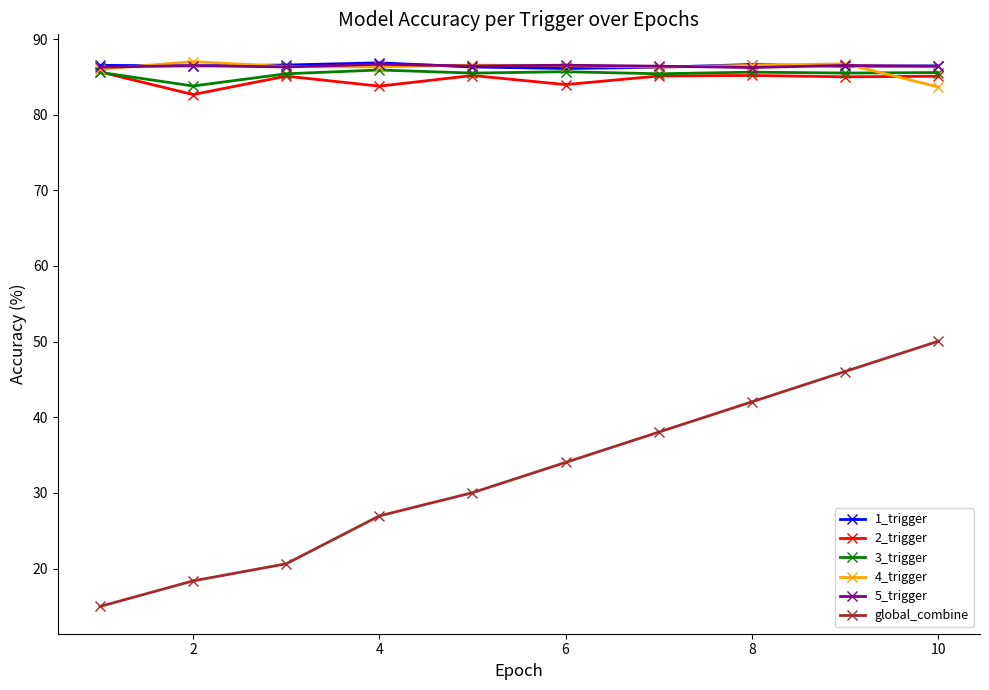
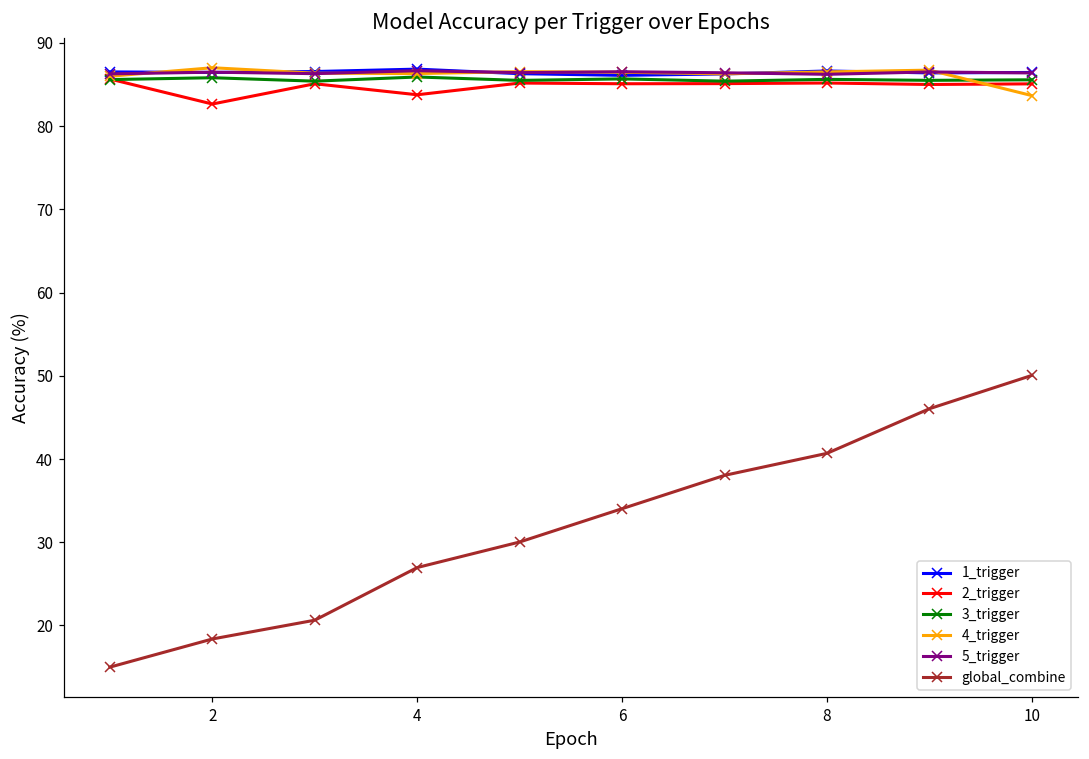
  {
    "1_trigger": {
      "6": 86
    },
    "2_trigger": {
      "2": 83,
      "4": 84,
-     "6": 84,
+     "6": 85,
      "8": 85,
      "10": 85
    },
    "3_trigger": {
-     "2": 84,
+     "2": 86,
      "4": 86,
      "6": 86,
      "8": 86,
      "10": 86
    },
    "4_trigger": {
      "2": 87,
      "4": 86,
      "10": 84
    },
    "global_combine": {
      "2": 18,
      "4": 27,
      "6": 34,
-     "8": 42,
+     "8": 41,
      "10": 50
    }
  }
